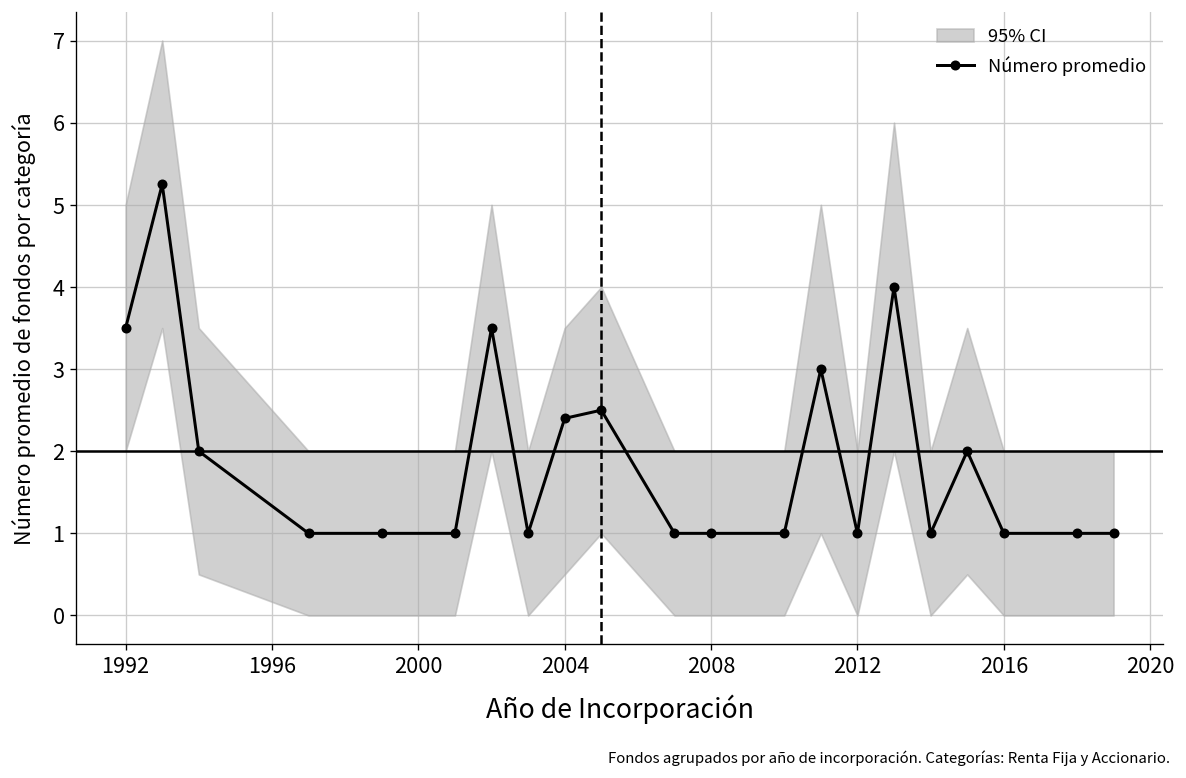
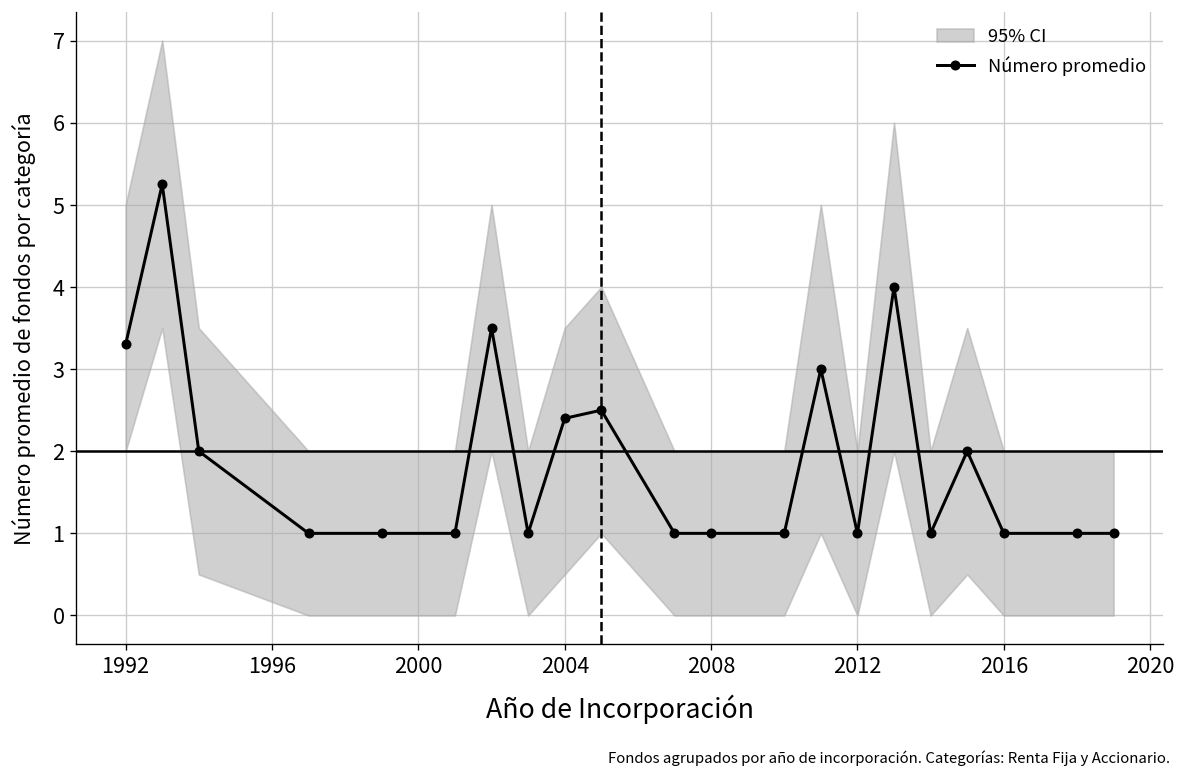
  {
    "Número promedio": {
-     "1992": 3.5,
+     "1992": 3.3,
      "2004": 2.4,
      "2008": 1.0,
      "2012": 1.0,
      "2016": 1.0
    }
  }
